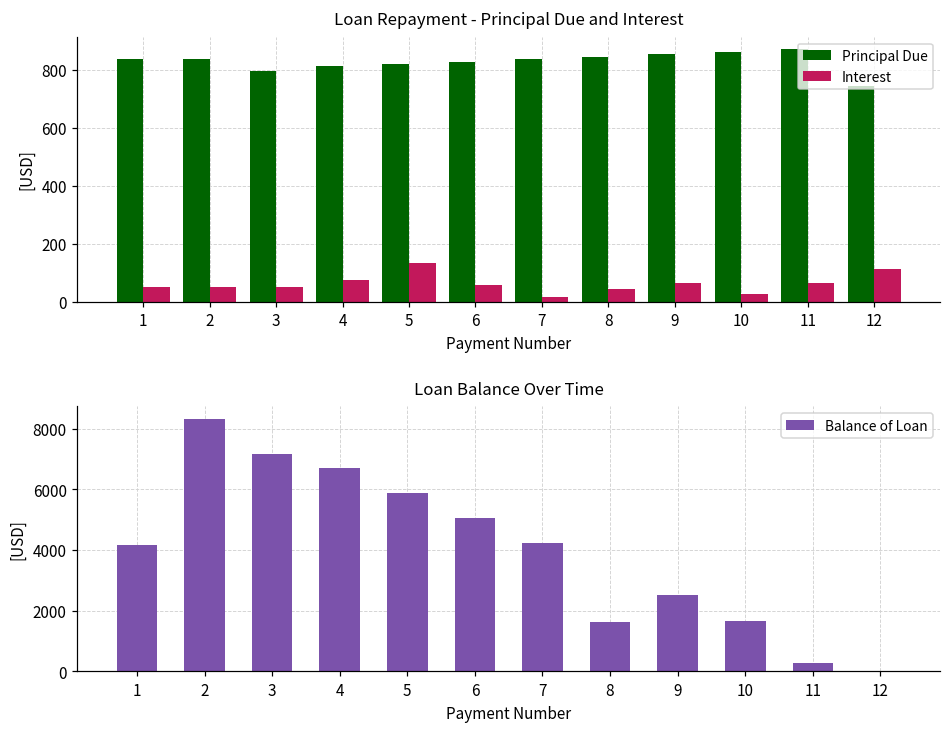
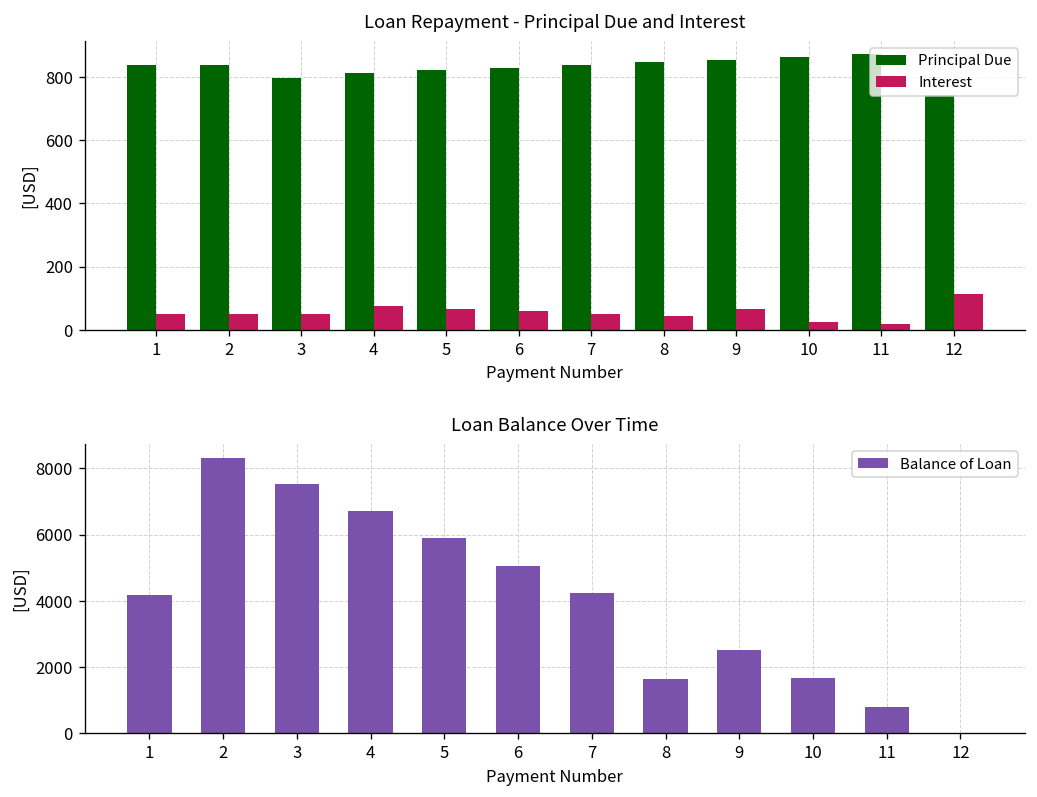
  {
    "Loan Repayment - Principal Due and Interest": {
      "Principal Due": {
        "1": 840,
        "2": 840,
        "3": 800,
        "4": 810,
        "5": 820,
        "6": 830,
        "7": 840,
        "8": 850,
        "9": 850,
        "10": 860,
        "11": 870
      },
      "Interest": {
        "1": 50,
        "2": 50,
        "3": 50,
        "4": 80,
-       "5": 130,
+       "5": 70,
        "6": 60,
-       "7": 20,
+       "7": 50,
        "8": 40,
        "9": 60,
        "10": 30,
-       "11": 60,
+       "11": 20,
        "12": 110
      }
    },
    "Loan Balance Over Time": {
      "1": 4200,
      "2": 8300,
-     "3": 7200,
+     "3": 7500,
      "4": 6700,
      "5": 5900,
      "6": 5100,
      "7": 4200,
      "8": 1600,
      "9": 2500,
      "10": 1700,
-     "11": 300,
+     "11": 800,
      "12": 0
    }
  }
